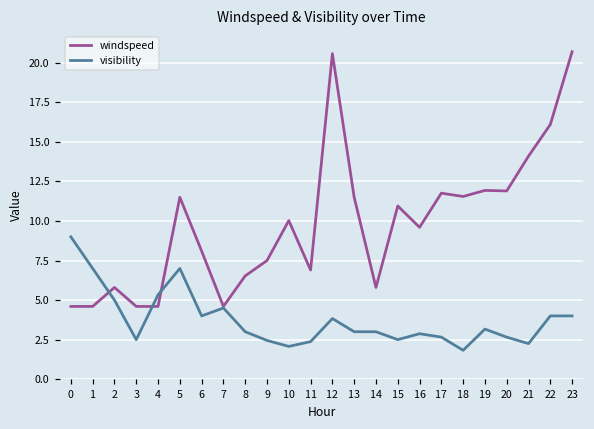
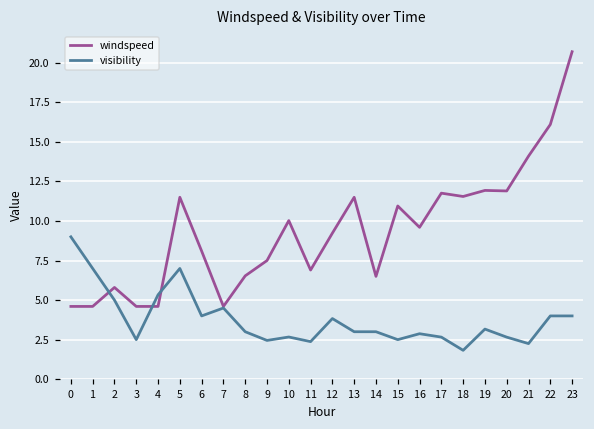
  {
    "windspeed": {
      "0": 4.6,
      "1": 4.6,
      "2": 5.8,
      "3": 4.6,
      "4": 4.6,
      "5": 11.5,
      "6": 8.1,
      "8": 6.5,
      "9": 7.5,
      "10": 10.0,
      "11": 6.9,
-     "12": 20.6,
+     "12": 9.2,
      "13": 11.5,
-     "14": 5.8,
+     "14": 6.5,
      "15": 11.0,
      "16": 9.6,
      "17": 11.8,
      "18": 11.6,
      "19": 11.9,
      "20": 11.9,
      "21": 14.1,
      "22": 16.1,
      "23": 20.7
    },
    "visibility": {
      "0": 9.0,
      "1": 7.0,
      "2": 5.0,
      "3": 2.5,
      "4": 5.3,
      "5": 7.0,
      "6": 4.0,
      "8": 3.0,
      "9": 2.5,
-     "10": 2.1,
+     "10": 2.7,
      "11": 2.4,
      "12": 3.8,
      "13": 3.0,
      "14": 3.0,
      "15": 2.5,
      "16": 2.9,
      "17": 2.7,
      "18": 1.8,
      "19": 3.2,
      "20": 2.7,
      "21": 2.3,
      "22": 4.0,
      "23": 4.0
    }
  }
